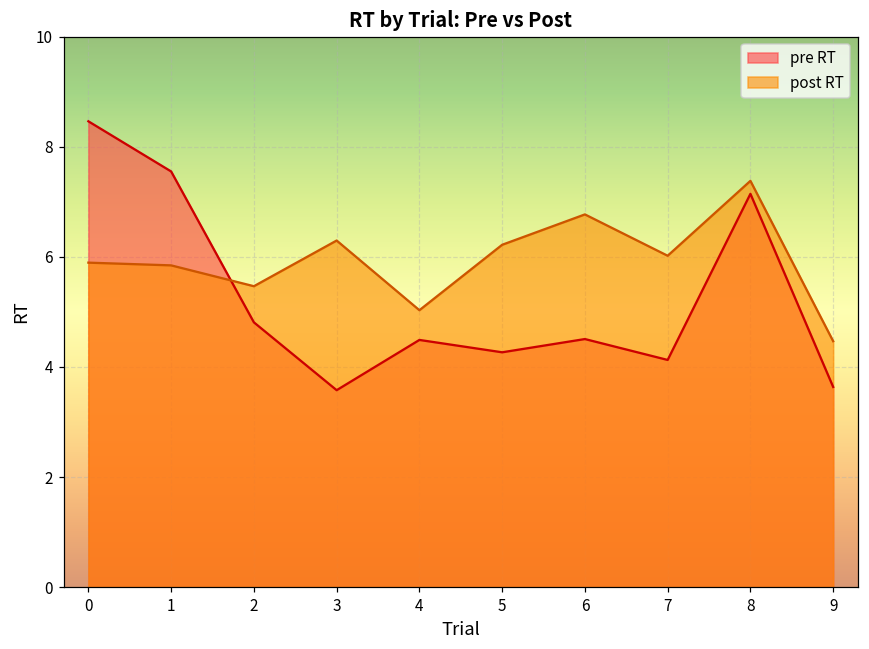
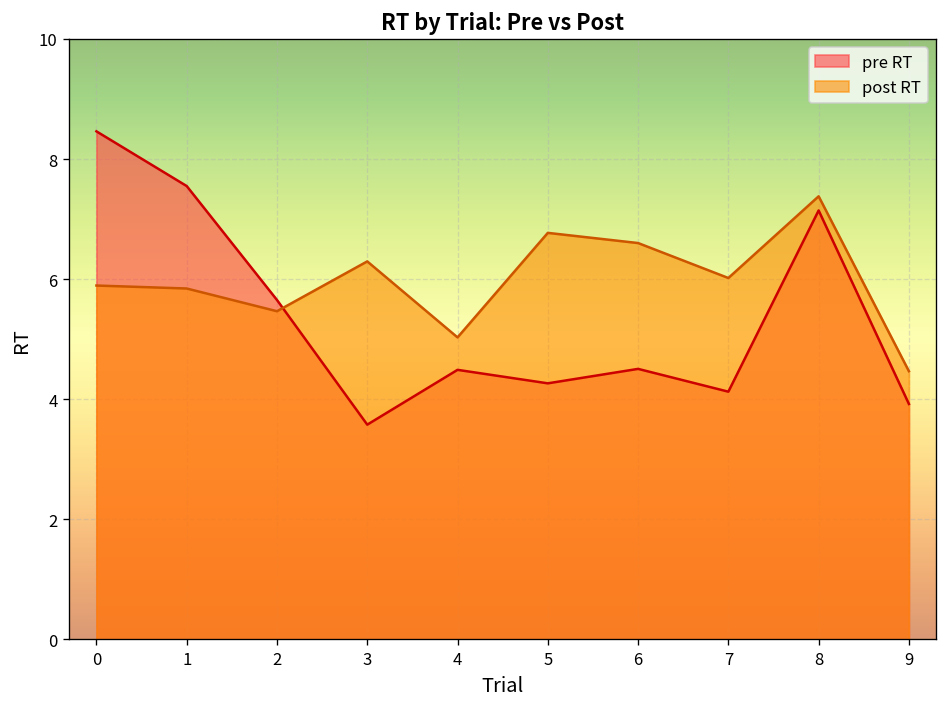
  {
    "pre RT": {
      "0": 8.5,
      "1": 7.6,
-     "2": 4.8,
+     "2": 5.7,
      "3": 3.6,
      "4": 4.5,
      "5": 4.3,
      "6": 4.5,
      "7": 4.1,
      "8": 7.1,
-     "9": 3.6
+     "9": 3.9
    },
    "post RT": {
      "0": 5.9,
      "1": 5.8,
      "2": 5.5,
      "3": 6.3,
      "4": 5.0,
-     "5": 6.2,
-     "6": 6.8,
+     "5": 6.8,
+     "6": 6.6,
      "7": 6.0,
      "8": 7.4,
      "9": 4.5
    }
  }
